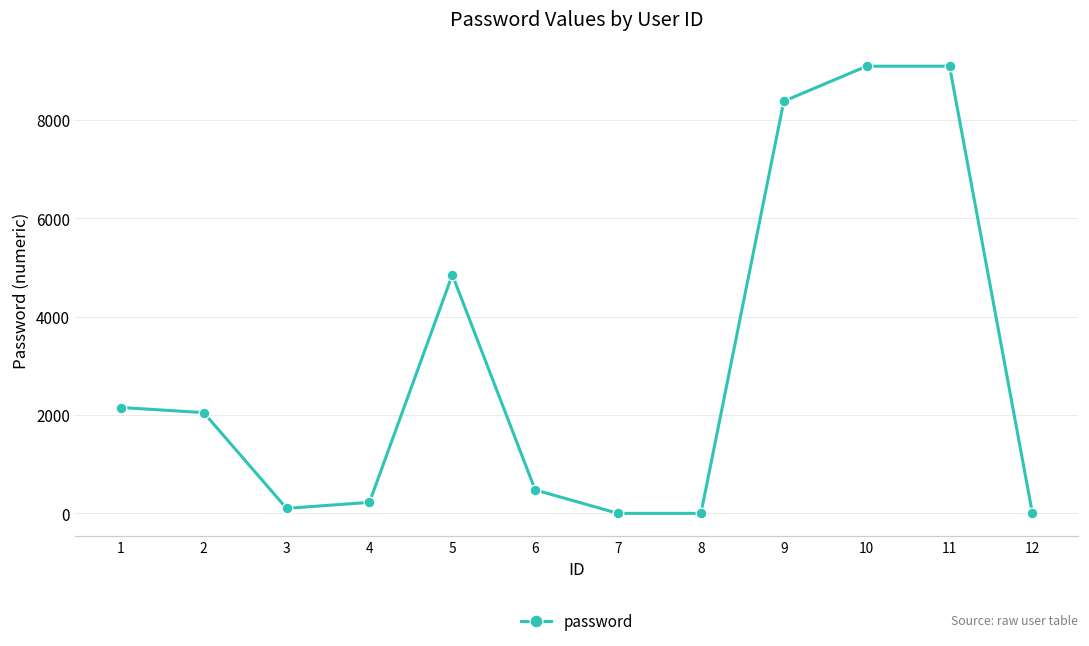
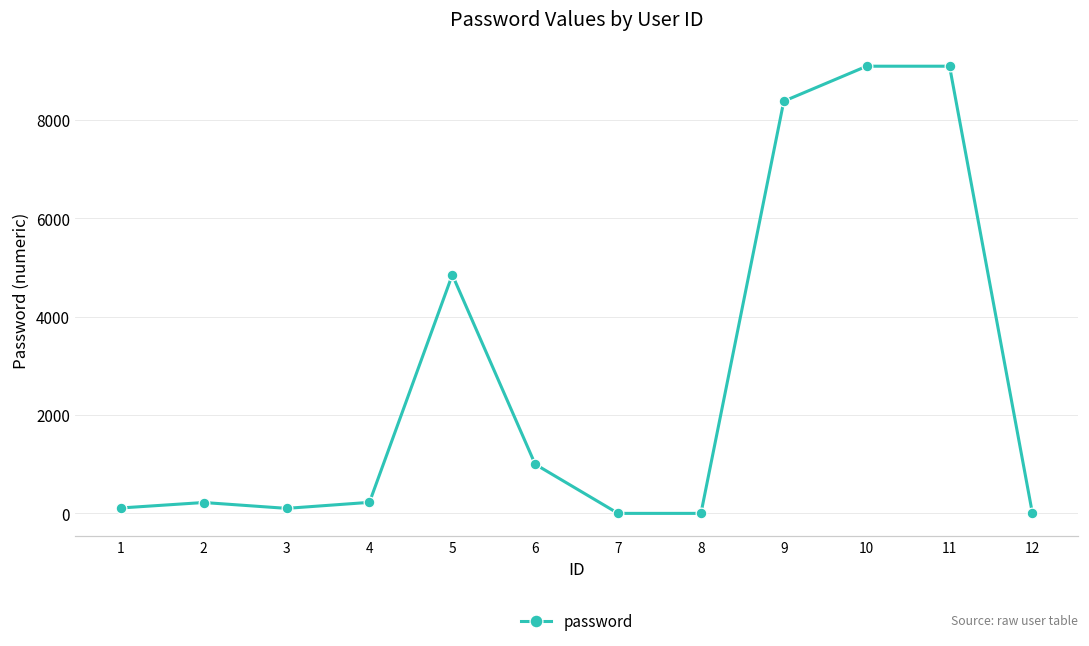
  {
-   "1": 2200,
-   "2": 2000,
+   "1": 100,
+   "2": 200,
    "3": 100,
    "4": 200,
    "5": 4900,
-   "6": 500,
+   "6": 1000,
    "7": 0,
    "8": 0,
    "9": 8400,
    "10": 9100,
    "11": 9100,
    "12": 0
  }
